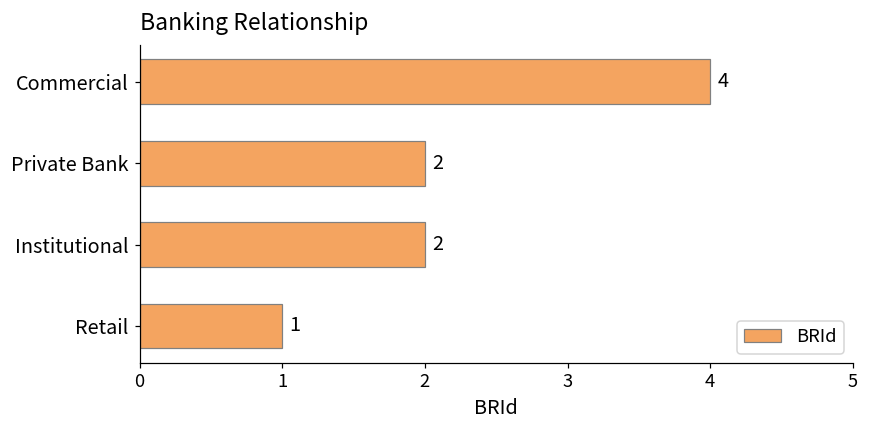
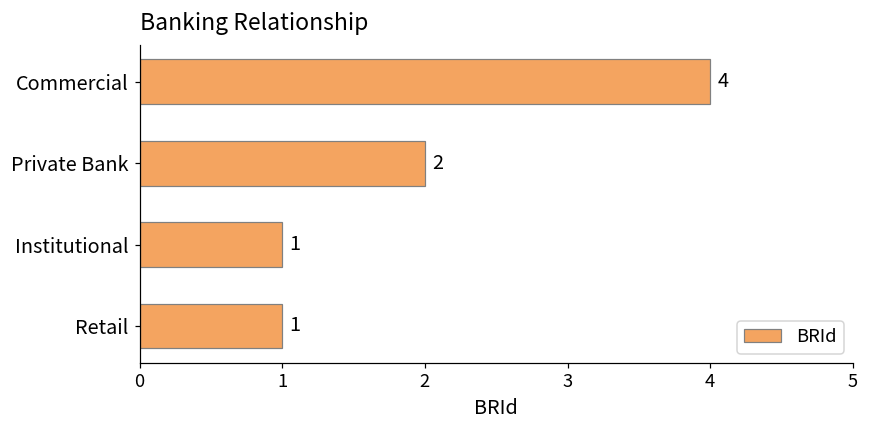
  {
    "Commercial": 4,
    "Private Bank": 2,
-   "Institutional": 2,
+   "Institutional": 1,
    "Retail": 1
  }
